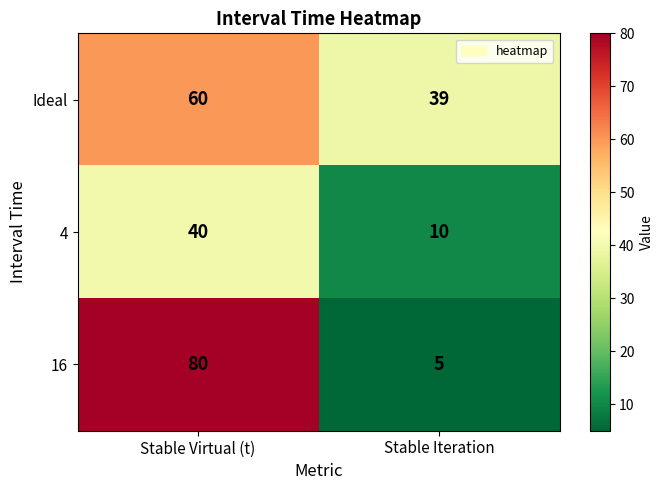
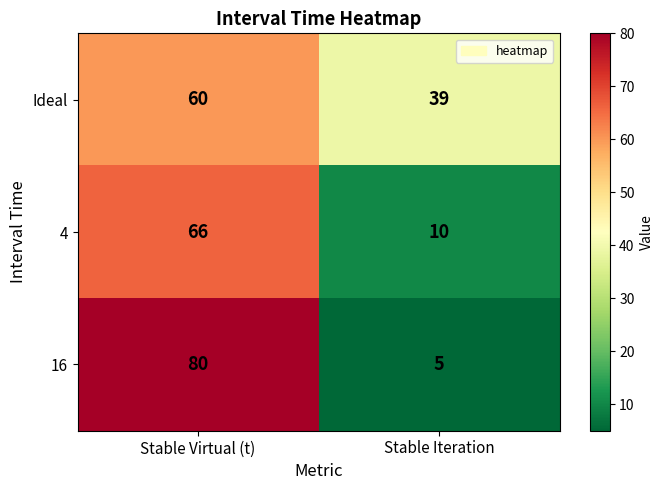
  {
    "Ideal": {
      "Stable Virtual (t)": 60,
      "Stable Iteration": 39
    },
    "4": {
-     "Stable Virtual (t)": 40,
+     "Stable Virtual (t)": 66,
      "Stable Iteration": 10
    },
    "16": {
      "Stable Virtual (t)": 80,
      "Stable Iteration": 5
    }
  }
